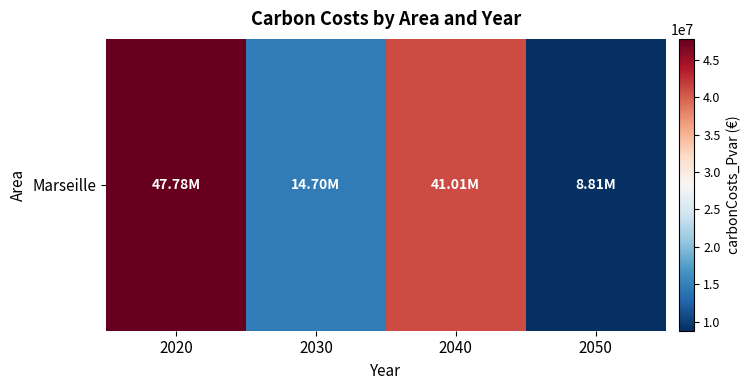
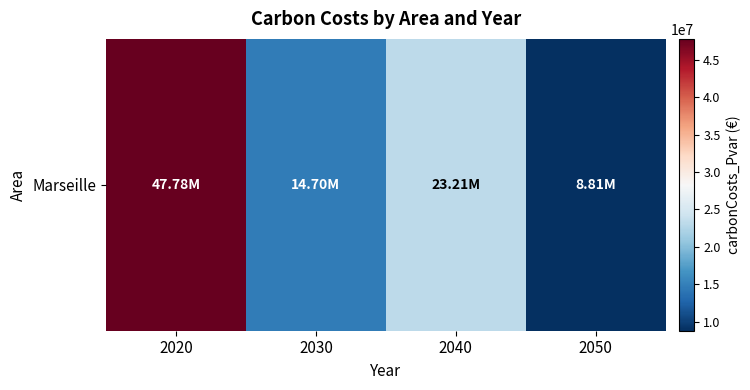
  {
    "Marseille": {
      "2020": "47.78M",
      "2030": "14.70M",
-     "2040": "41.01M",
+     "2040": "23.21M",
      "2050": "8.81M"
    }
  }
